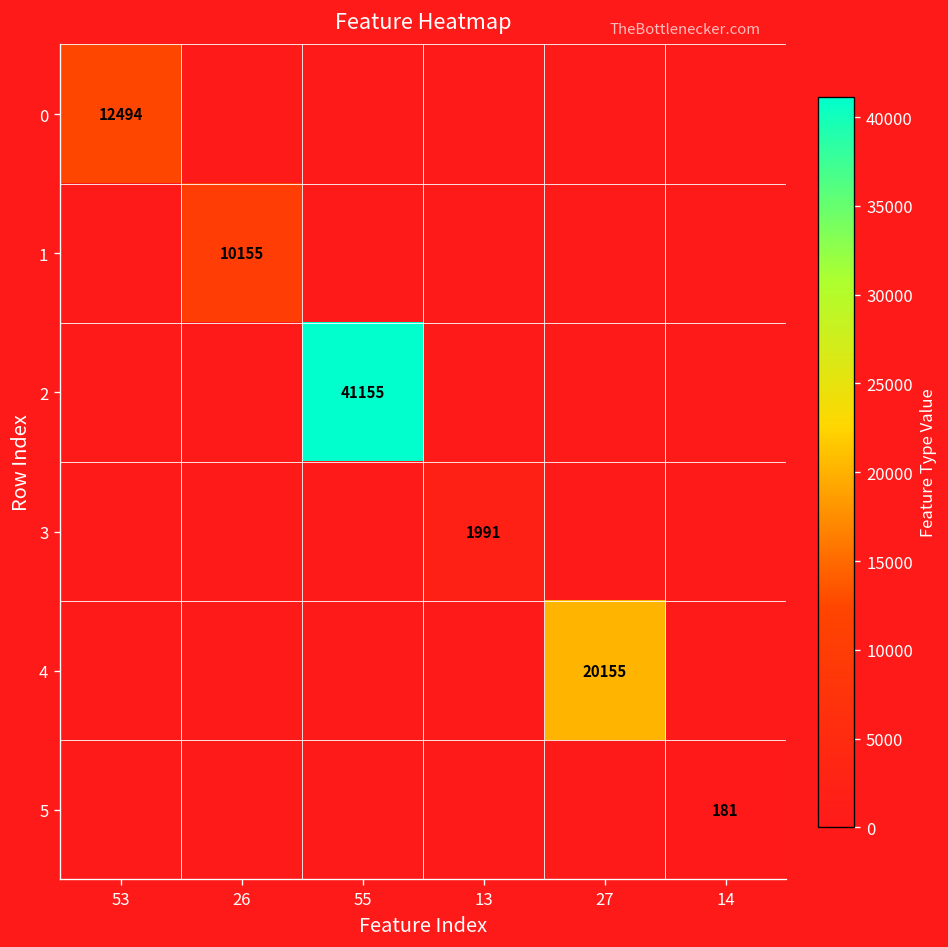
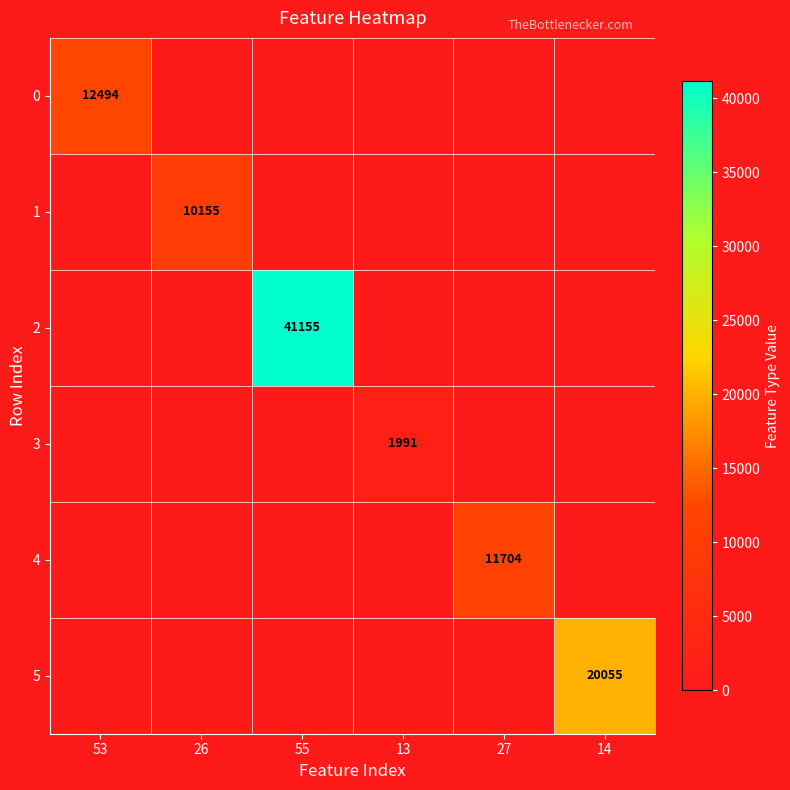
  {
    "0": {
      "53": 12494
    },
    "1": {
      "26": 10155
    },
    "2": {
      "55": 41155
    },
    "3": {
      "13": 1991
    },
    "4": {
-     "27": 20155
+     "27": 11704
    },
    "5": {
-     "14": 181
+     "14": 20055
    }
  }
